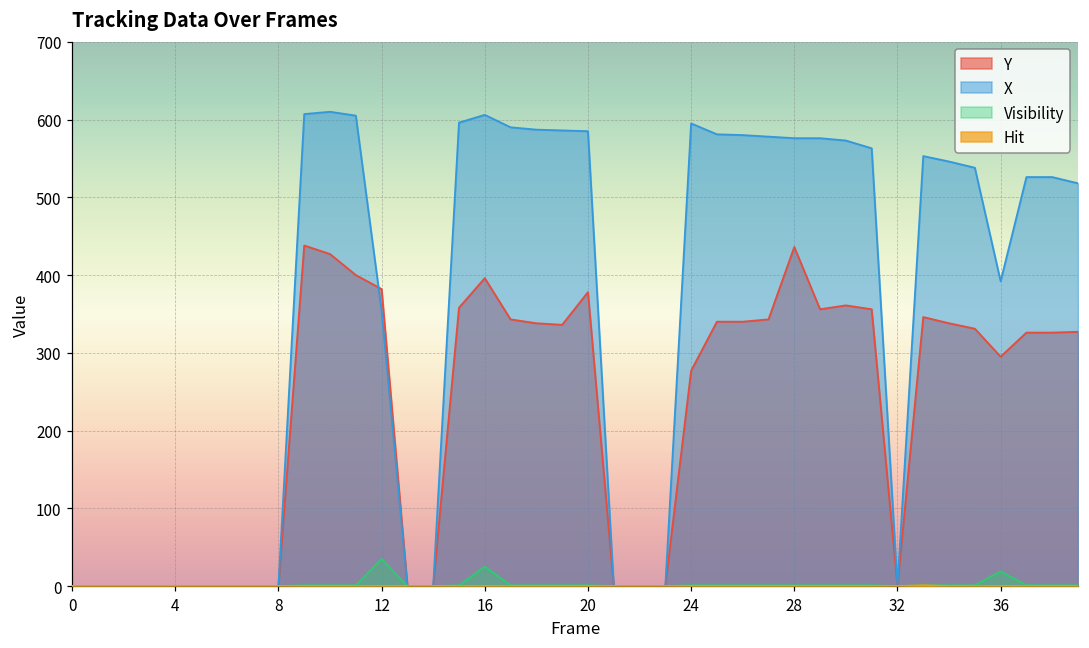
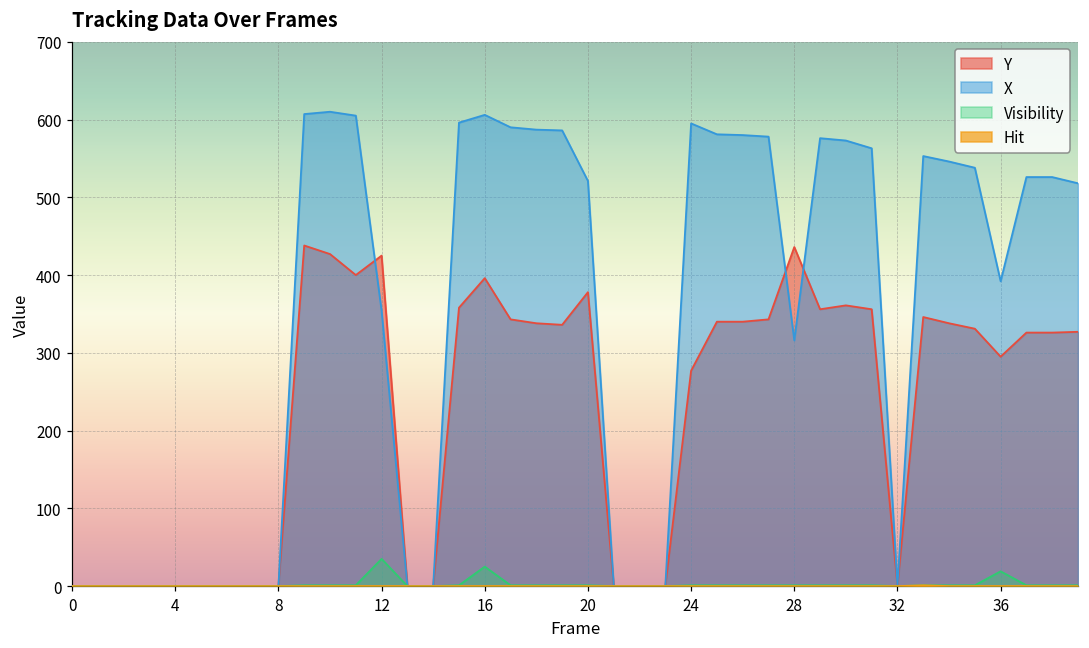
  {
    "Y": {
-     "12": 380,
+     "12": 430,
      "16": 400,
      "20": 380,
      "24": 280,
      "28": 440,
      "36": 300
    },
    "X": {
      "12": 350,
      "16": 610,
-     "20": 590,
+     "20": 520,
      "24": 600,
-     "28": 580,
+     "28": 320,
      "36": 390
    },
    "Visibility": {
      "12": 40,
      "16": 30,
      "36": 20
    },
    "Hit": {
      "12": 0,
      "16": 0,
      "36": 0
    }
  }
